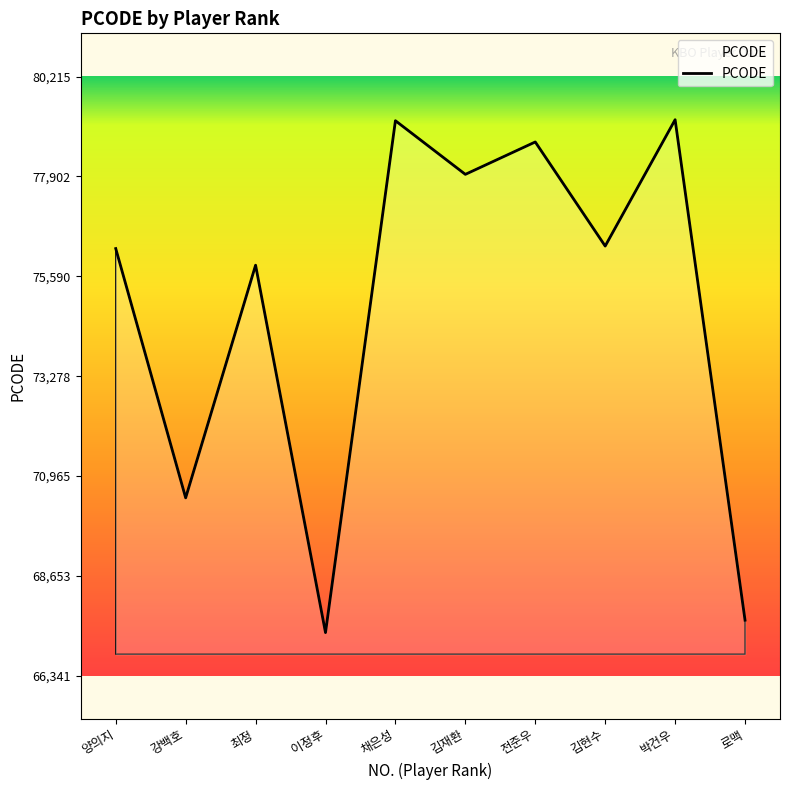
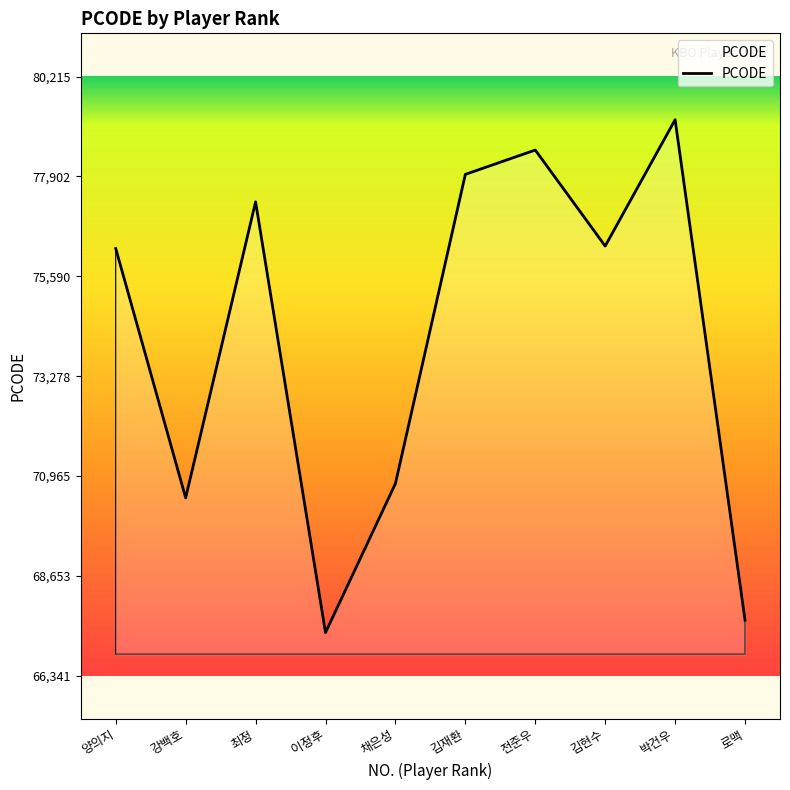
  {
    "양의지": "76,200",
    "강백호": "70,500",
-   "최정": "75,800",
+   "최정": "77,300",
    "이정후": "67,300",
-   "채은성": "79,200",
+   "채은성": "70,800",
    "김재환": "78,000",
-   "전준우": "78,700",
+   "전준우": "78,500",
    "김현수": "76,300",
    "박건우": "79,200",
    "로맥": "67,600"
  }
